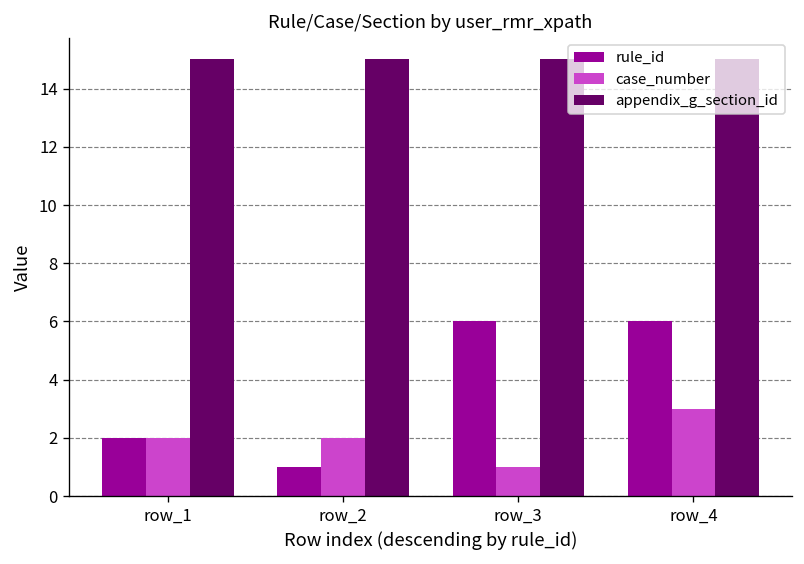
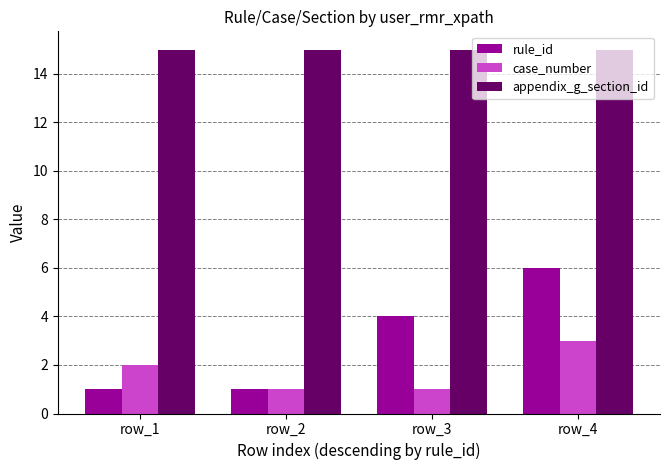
  {
    "rule_id": {
-     "row_1": 2,
+     "row_1": 1,
      "row_2": 1,
-     "row_3": 6,
+     "row_3": 4,
      "row_4": 6
    },
    "case_number": {
      "row_1": 2,
-     "row_2": 2,
+     "row_2": 1,
      "row_3": 1,
      "row_4": 3
    },
    "appendix_g_section_id": {
      "row_1": 15,
      "row_2": 15,
      "row_3": 15
    }
  }
